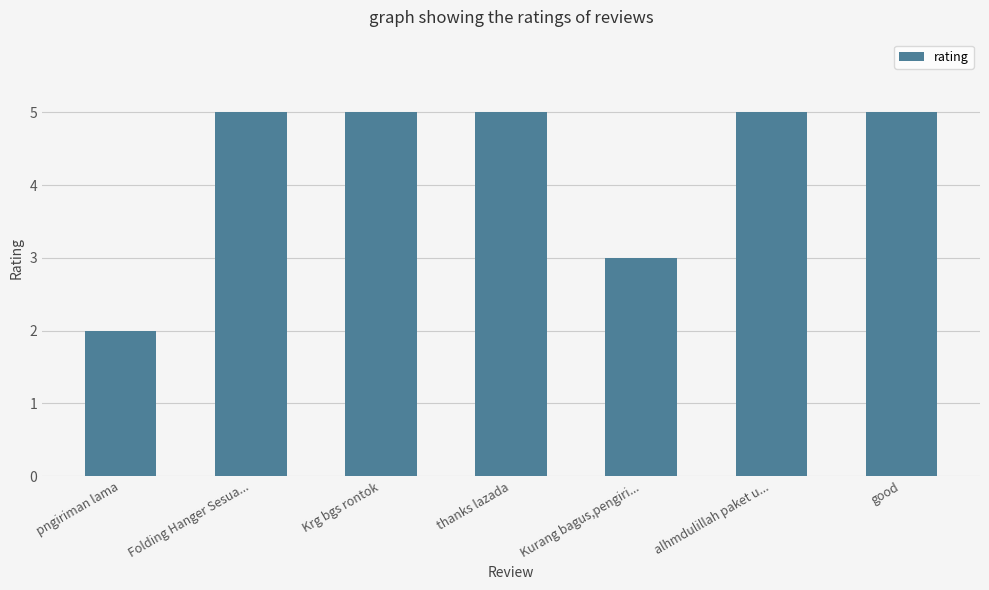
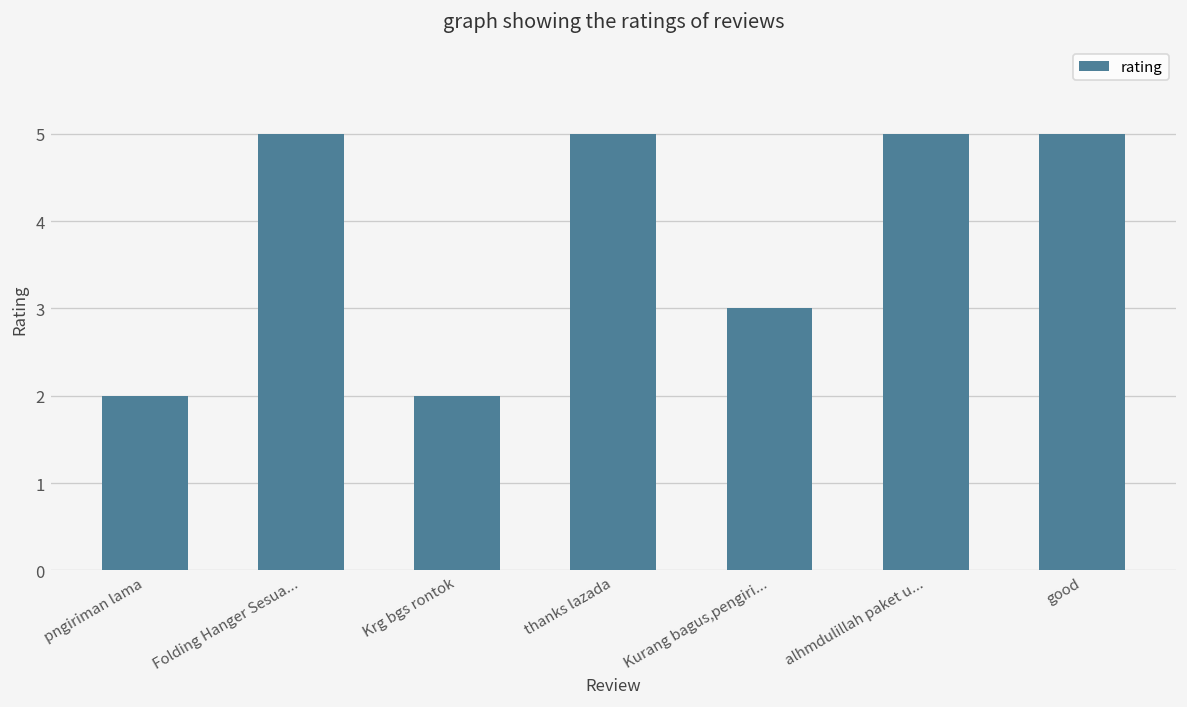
  {
    "pngiriman lama": 2,
    "Folding Hanger Sesua...": 5,
-   "Krg bgs rontok": 5,
+   "Krg bgs rontok": 2,
    "thanks lazada": 5,
    "Kurang bagus,pengiri...": 3,
    "alhmdulillah paket u...": 5,
    "good": 5
  }
